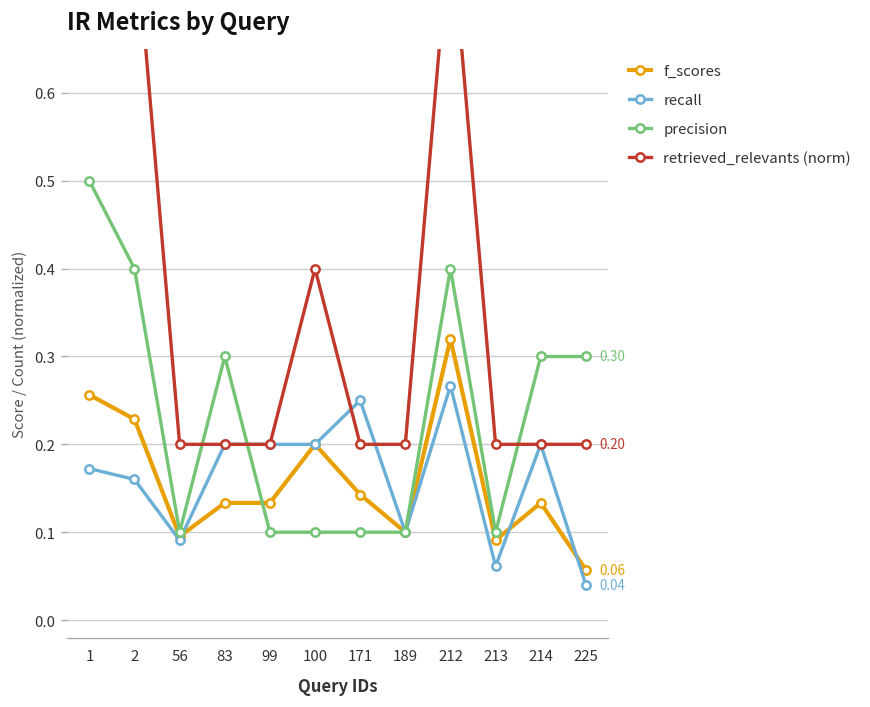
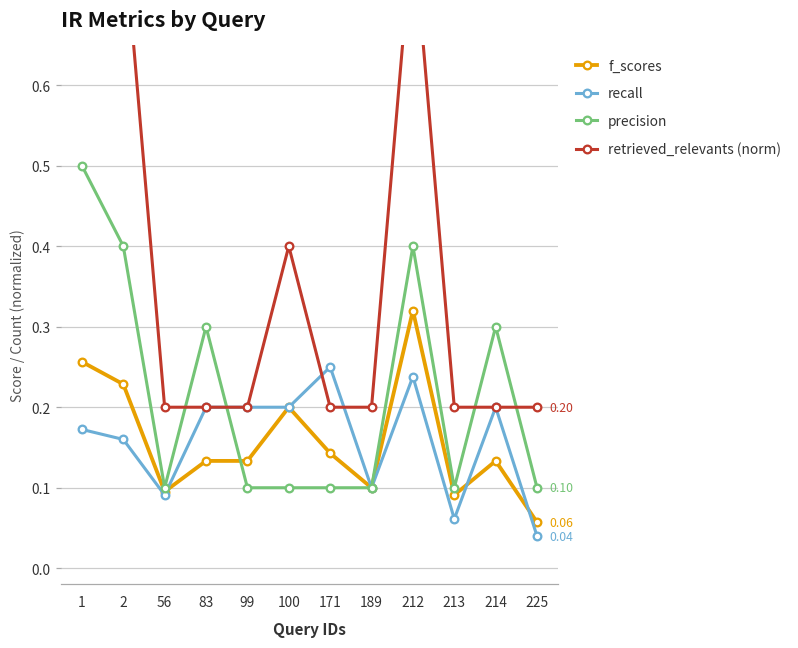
  {
    "f_scores": {
      "225": 0.06
    },
    "recall": {
      "1": 0.17,
      "2": 0.16,
      "56": 0.09,
      "171": 0.25,
-     "212": 0.27,
+     "212": 0.24,
      "213": 0.06
    },
    "precision": {
-     "225": 0.30
+     "225": 0.10
    },
    "retrieved_relevants (norm)": {
      "225": 0.20
    }
  }
